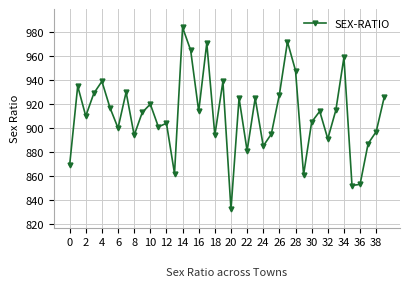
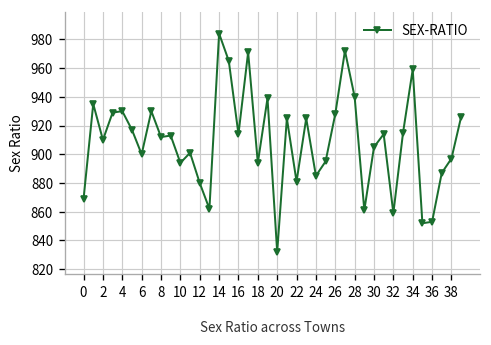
  {
    "0": 869,
    "2": 910,
-   "4": 939,
+   "4": 930,
    "6": 900,
-   "8": 894,
-   "10": 920,
-   "12": 904,
+   "8": 912,
+   "10": 894,
+   "12": 880,
    "14": 984,
    "16": 914,
    "18": 894,
    "20": 832,
    "22": 881,
    "24": 885,
    "26": 928,
-   "28": 948,
+   "28": 940,
    "30": 905,
-   "32": 891,
+   "32": 859,
    "34": 959,
    "36": 853,
    "38": 897
  }
